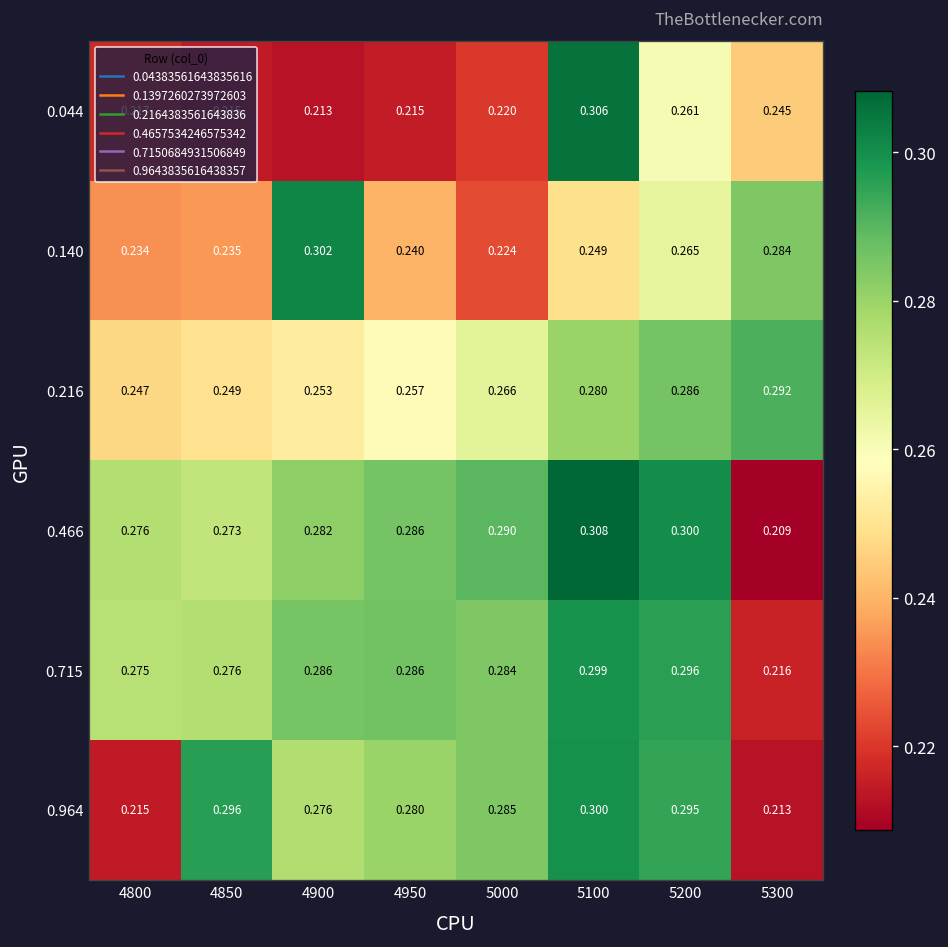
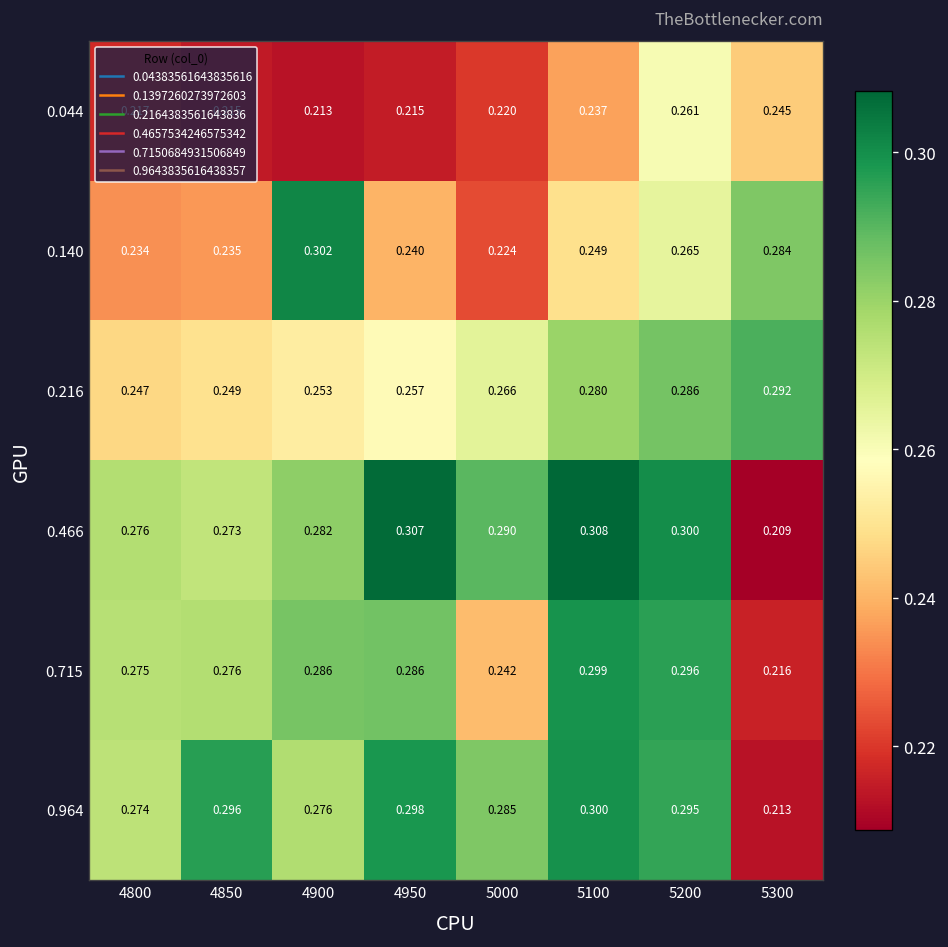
  {
    "0.044": {
      "4900": 0.213,
      "4950": 0.215,
      "5000": 0.220,
-     "5100": 0.306,
+     "5100": 0.237,
      "5200": 0.261,
      "5300": 0.245
    },
    "0.140": {
      "4800": 0.234,
      "4850": 0.235,
      "4900": 0.302,
      "4950": 0.240,
      "5000": 0.224,
      "5100": 0.249,
      "5200": 0.265,
      "5300": 0.284
    },
    "0.216": {
      "4800": 0.247,
      "4850": 0.249,
      "4900": 0.253,
      "4950": 0.257,
      "5000": 0.266,
      "5100": 0.280,
      "5200": 0.286,
      "5300": 0.292
    },
    "0.466": {
      "4800": 0.276,
      "4850": 0.273,
      "4900": 0.282,
-     "4950": 0.286,
+     "4950": 0.307,
      "5000": 0.290,
      "5100": 0.308,
      "5200": 0.300,
      "5300": 0.209
    },
    "0.715": {
      "4800": 0.275,
      "4850": 0.276,
      "4900": 0.286,
      "4950": 0.286,
-     "5000": 0.284,
+     "5000": 0.242,
      "5100": 0.299,
      "5200": 0.296,
      "5300": 0.216
    },
    "0.964": {
-     "4800": 0.215,
+     "4800": 0.274,
      "4850": 0.296,
      "4900": 0.276,
-     "4950": 0.280,
+     "4950": 0.298,
      "5000": 0.285,
      "5100": 0.300,
      "5200": 0.295,
      "5300": 0.213
    }
  }
